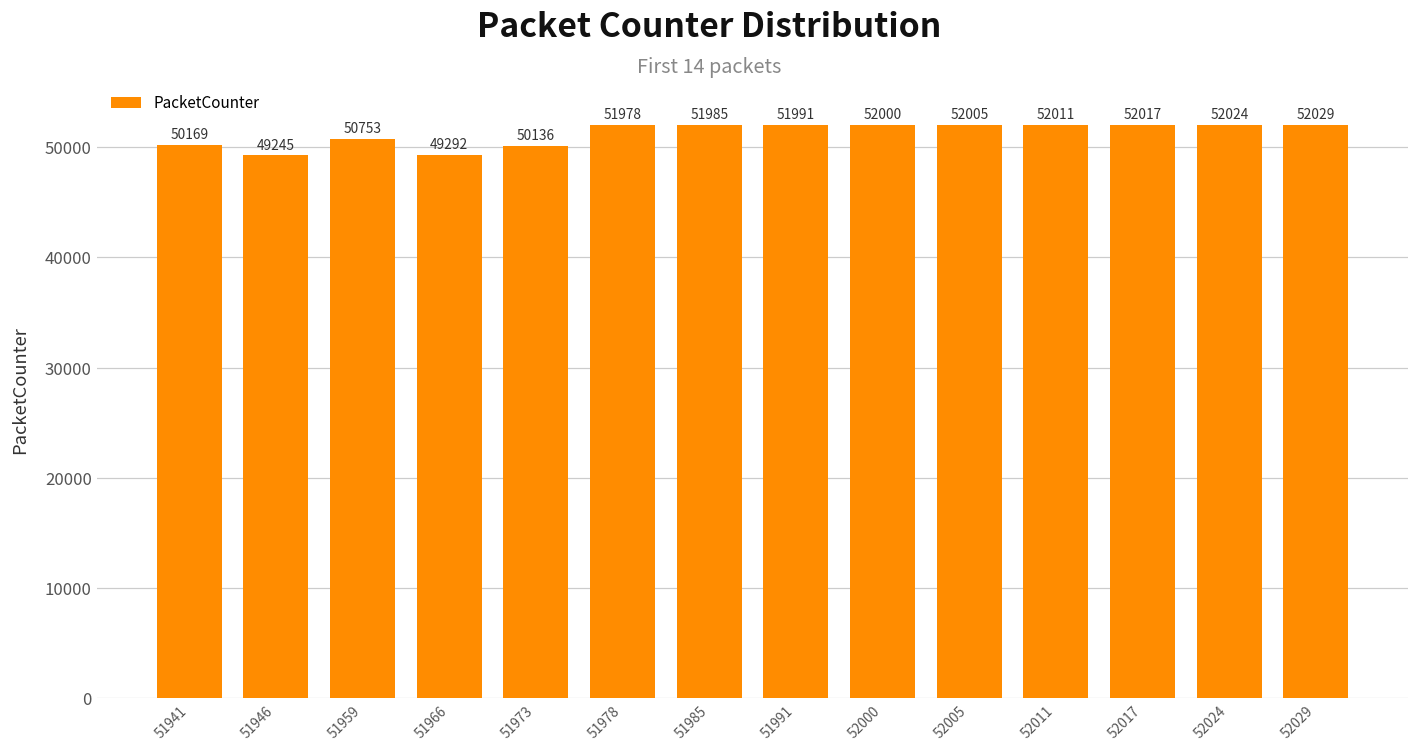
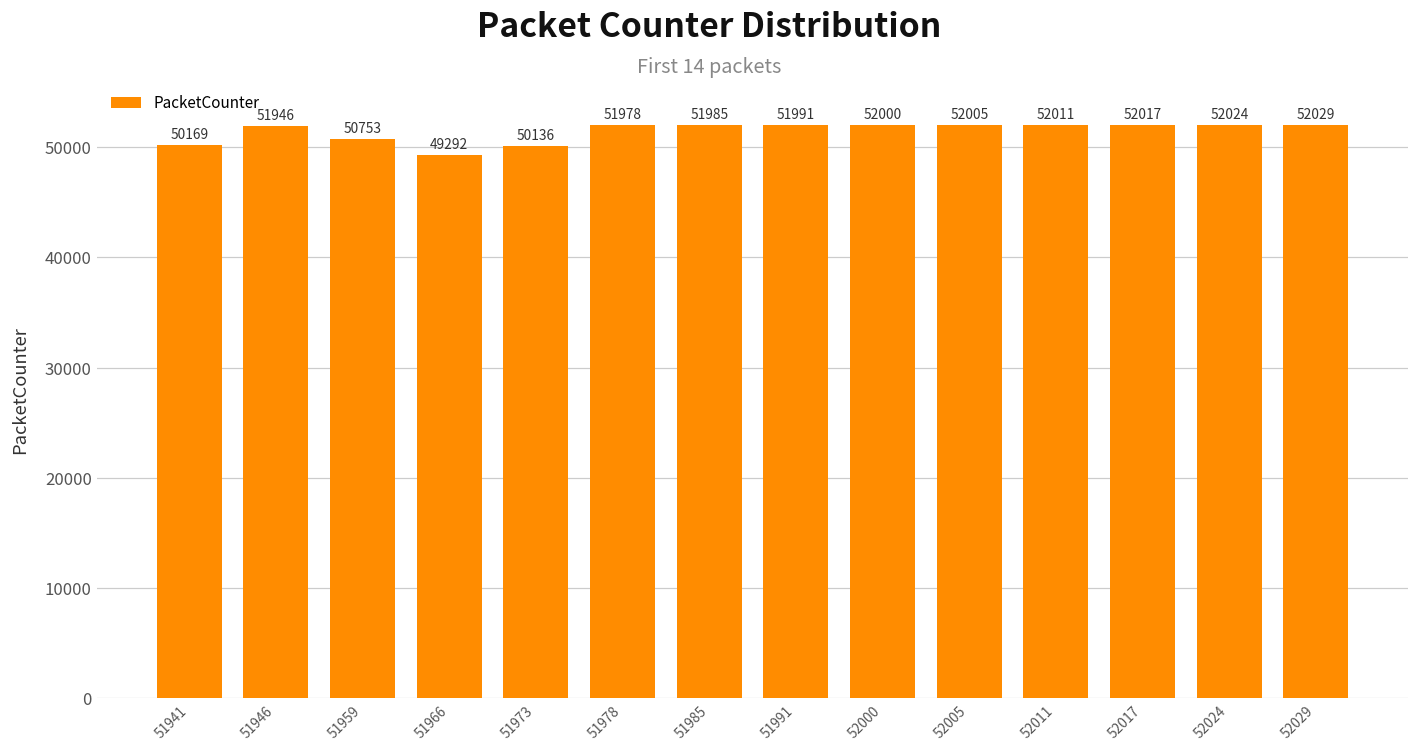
  {
    "51941": 50169,
-   "51946": 49245,
+   "51946": 51946,
    "51959": 50753,
    "51966": 49292,
    "51973": 50136,
    "51978": 51978,
    "51985": 51985,
    "51991": 51991,
    "52000": 52000,
    "52005": 52005,
    "52011": 52011,
    "52017": 52017,
    "52024": 52024,
    "52029": 52029
  }
